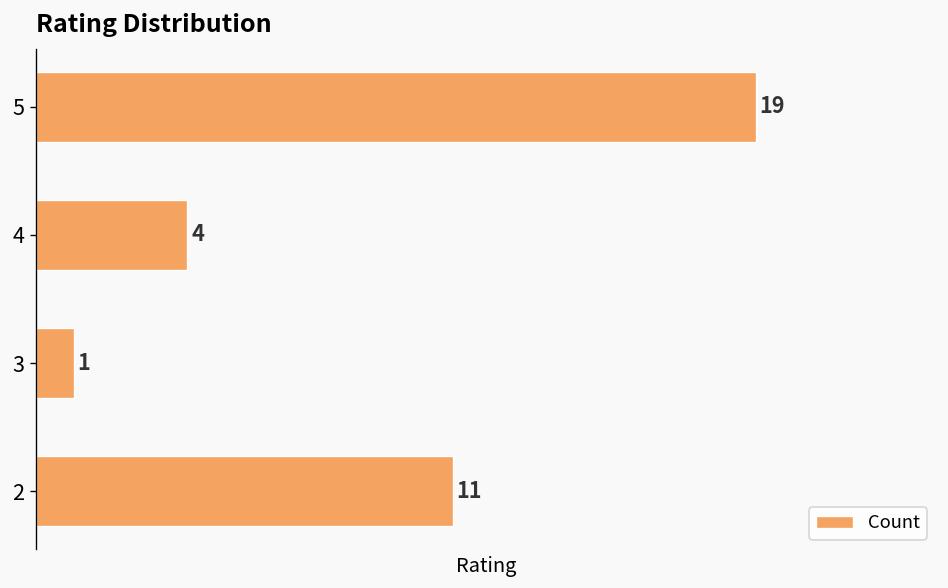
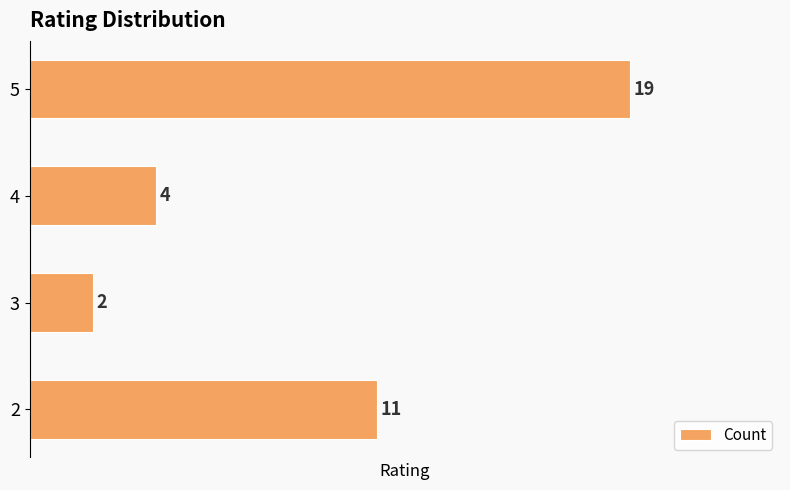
  {
    "5": 19,
    "4": 4,
-   "3": 1,
+   "3": 2,
    "2": 11
  }
